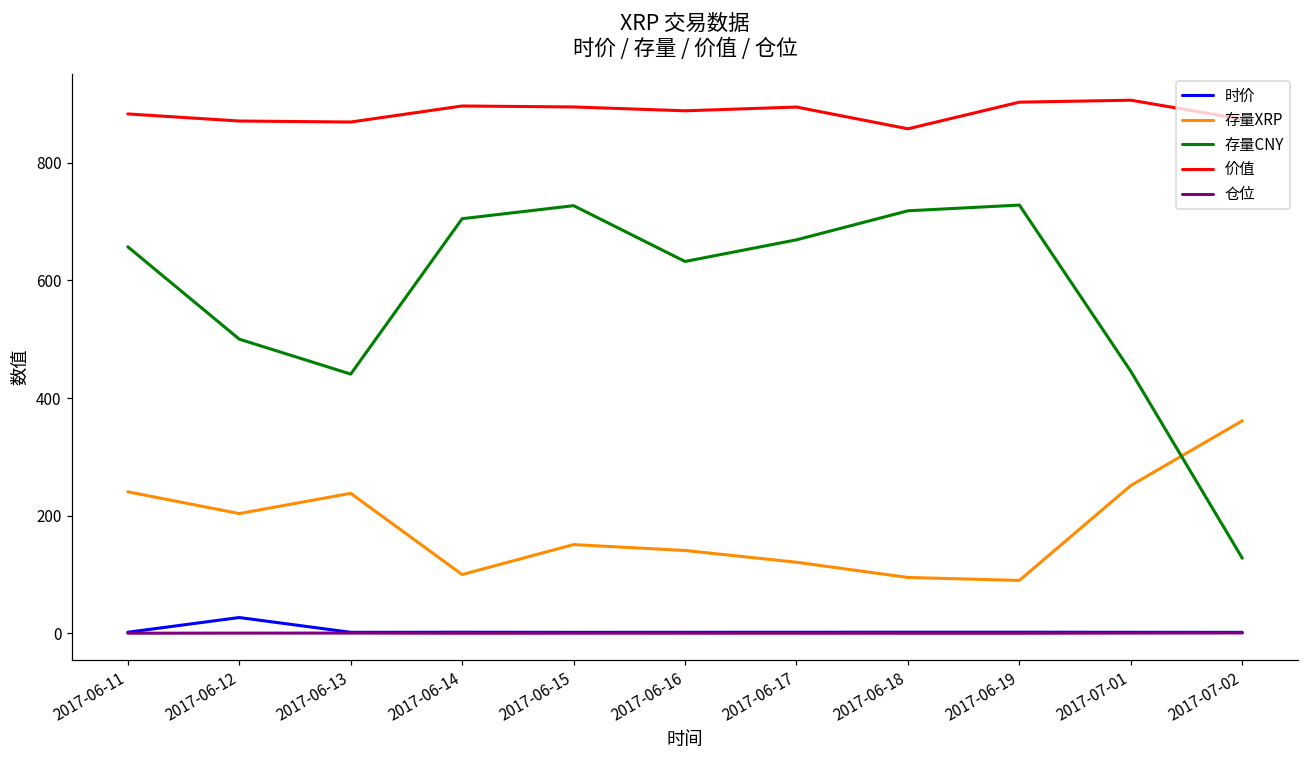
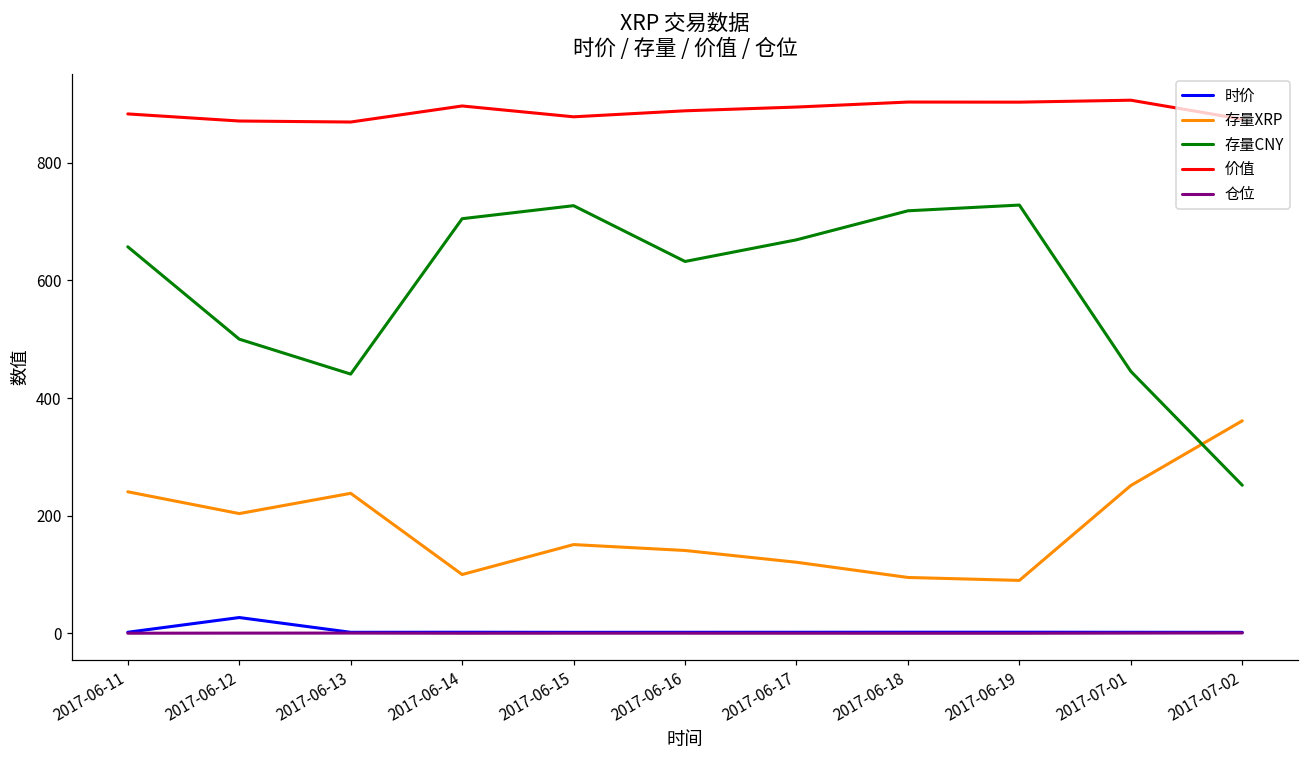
  {
    "时价": {
      "2017-06-12": 30
    },
    "存量XRP": {
      "2017-06-11": 240,
      "2017-06-12": 200,
      "2017-06-13": 240,
      "2017-06-14": 100,
      "2017-06-15": 150,
      "2017-06-16": 140,
      "2017-06-17": 120,
      "2017-06-18": 100,
      "2017-06-19": 90,
      "2017-07-01": 250,
      "2017-07-02": 360
    },
    "存量CNY": {
      "2017-06-11": 660,
      "2017-06-12": 500,
      "2017-06-13": 440,
      "2017-06-14": 700,
      "2017-06-15": 730,
      "2017-06-16": 630,
      "2017-06-17": 670,
      "2017-06-18": 720,
      "2017-06-19": 730,
      "2017-07-01": 450,
-     "2017-07-02": 130
+     "2017-07-02": 250
    },
    "价值": {
      "2017-06-11": 880,
      "2017-06-12": 870,
      "2017-06-13": 870,
      "2017-06-14": 900,
-     "2017-06-15": 890,
+     "2017-06-15": 880,
      "2017-06-16": 890,
      "2017-06-17": 890,
-     "2017-06-18": 860,
+     "2017-06-18": 900,
      "2017-06-19": 900,
      "2017-07-01": 910
    },
    "仓位": {
      "2017-06-12": 0
    }
  }
